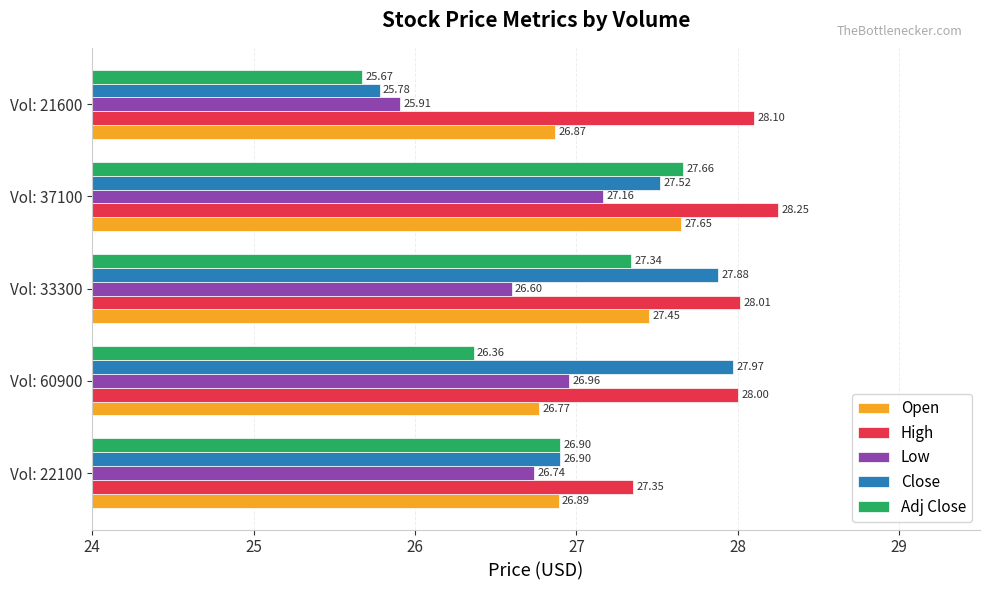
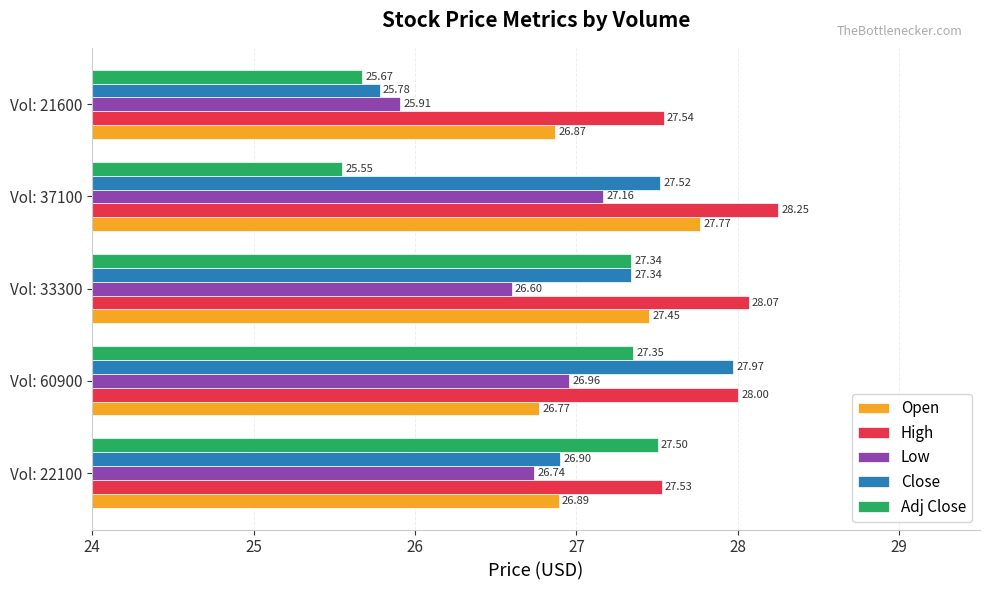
  {
    "Open": {
      "Vol: 21600": 26.87,
-     "Vol: 37100": 27.65,
+     "Vol: 37100": 27.77,
      "Vol: 33300": 27.45,
      "Vol: 60900": 26.77,
      "Vol: 22100": 26.89
    },
    "High": {
-     "Vol: 21600": 28.10,
+     "Vol: 21600": 27.54,
      "Vol: 37100": 28.25,
-     "Vol: 33300": 28.01,
+     "Vol: 33300": 28.07,
      "Vol: 60900": 28.00,
-     "Vol: 22100": 27.35
+     "Vol: 22100": 27.53
    },
    "Low": {
      "Vol: 21600": 25.91,
      "Vol: 37100": 27.16,
      "Vol: 33300": 26.60,
      "Vol: 60900": 26.96,
      "Vol: 22100": 26.74
    },
    "Close": {
      "Vol: 21600": 25.78,
      "Vol: 37100": 27.52,
-     "Vol: 33300": 27.88,
+     "Vol: 33300": 27.34,
      "Vol: 60900": 27.97,
      "Vol: 22100": 26.90
    },
    "Adj Close": {
      "Vol: 21600": 25.67,
-     "Vol: 37100": 27.66,
+     "Vol: 37100": 25.55,
      "Vol: 33300": 27.34,
-     "Vol: 60900": 26.36,
-     "Vol: 22100": 26.90
+     "Vol: 60900": 27.35,
+     "Vol: 22100": 27.50
    }
  }
